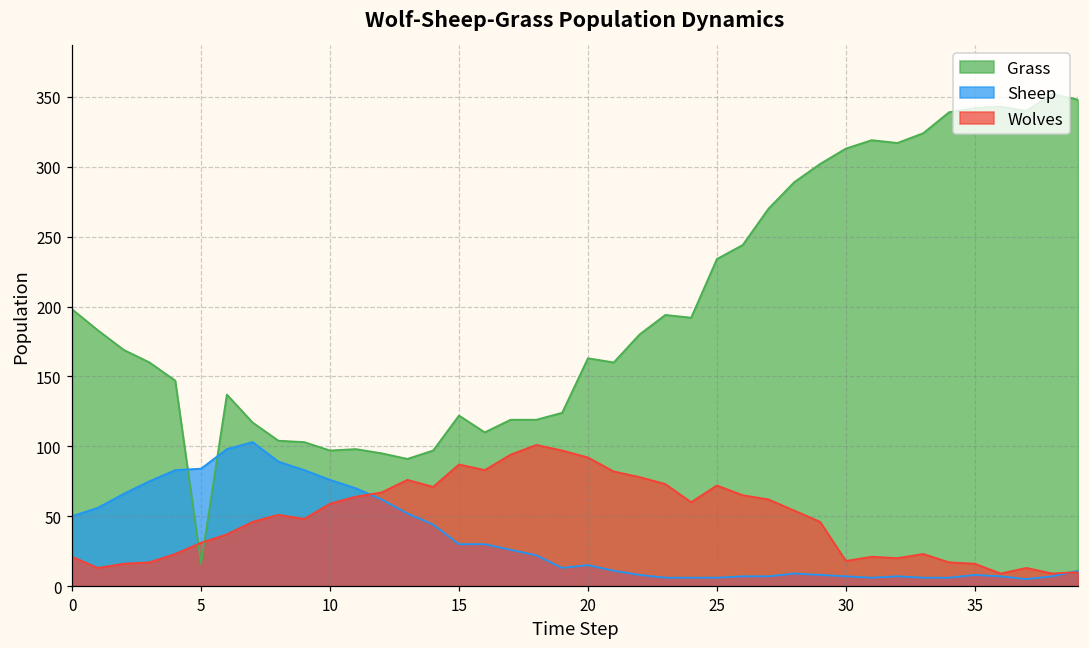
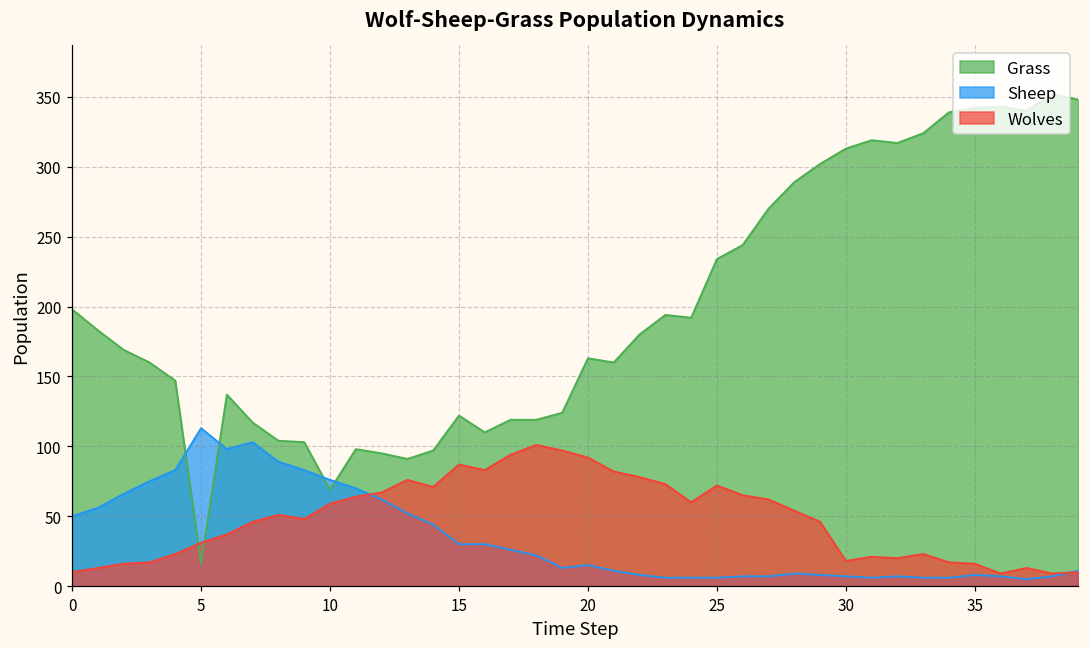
  {
    "Grass": {
      "0": 198,
      "5": 16,
-     "10": 97,
+     "10": 69,
      "15": 122,
      "20": 163,
      "25": 234,
      "30": 313
    },
    "Sheep": {
      "0": 50,
-     "5": 84,
+     "5": 113,
      "10": 76,
      "15": 30,
      "20": 15,
      "25": 6,
      "30": 7,
      "35": 8
    },
    "Wolves": {
-     "0": 21,
+     "0": 10,
      "5": 31,
      "10": 59,
      "15": 87,
      "20": 92,
      "25": 72,
      "30": 18,
      "35": 16
    }
  }
